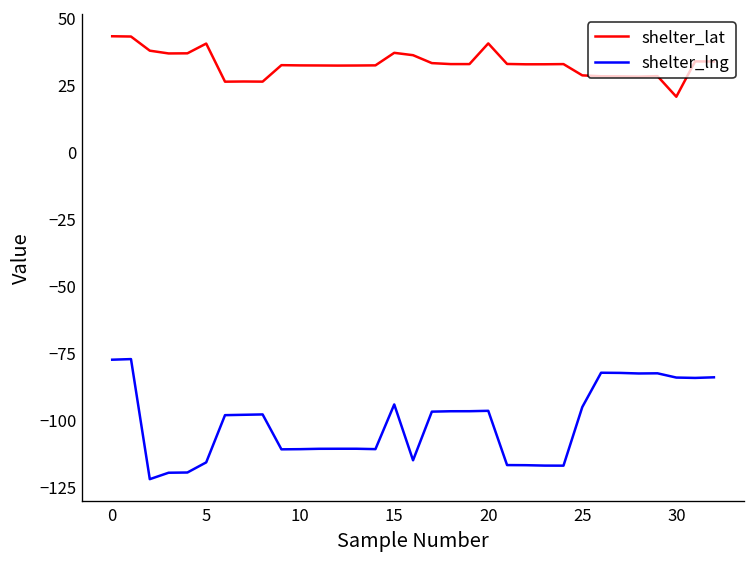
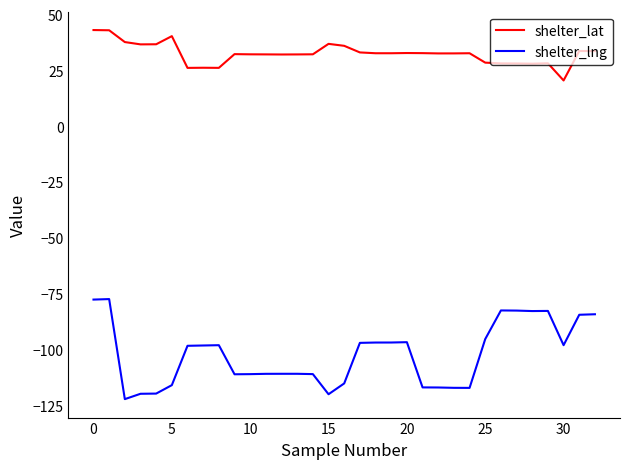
  {
    "shelter_lat": {
      "0": 43,
      "5": 40,
      "10": 32,
      "15": 37,
-     "20": 40,
+     "20": 33,
      "25": 29,
      "30": 21
    },
    "shelter_lng": {
      "0": -78,
      "5": -116,
      "10": -111,
-     "15": -94,
+     "15": -120,
      "20": -97,
      "25": -95,
-     "30": -84
+     "30": -98
    }
  }
